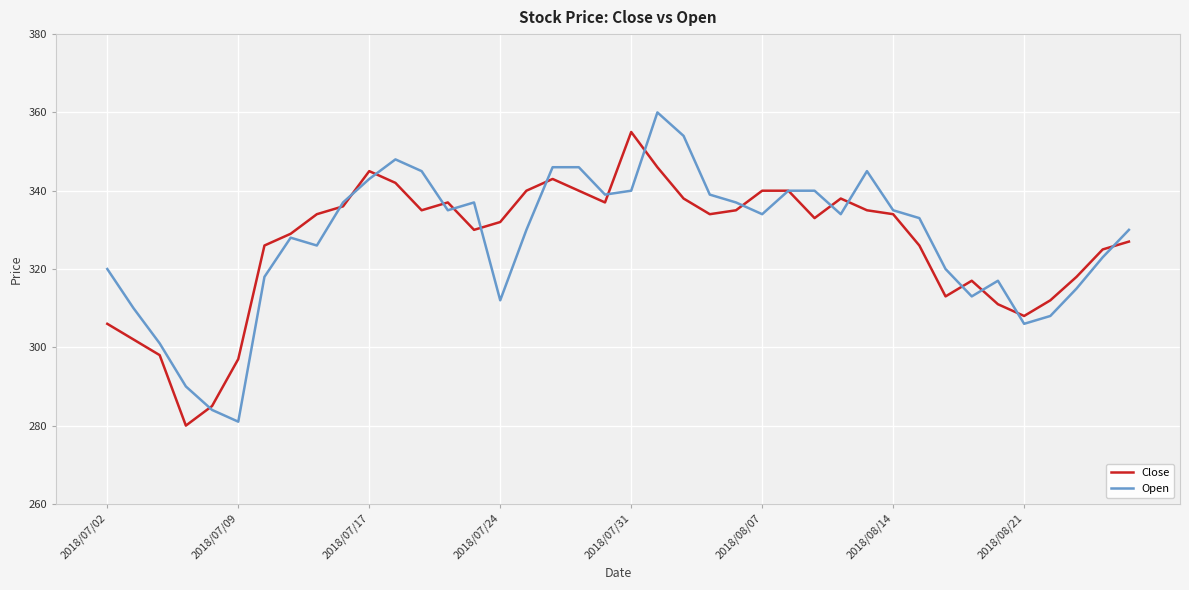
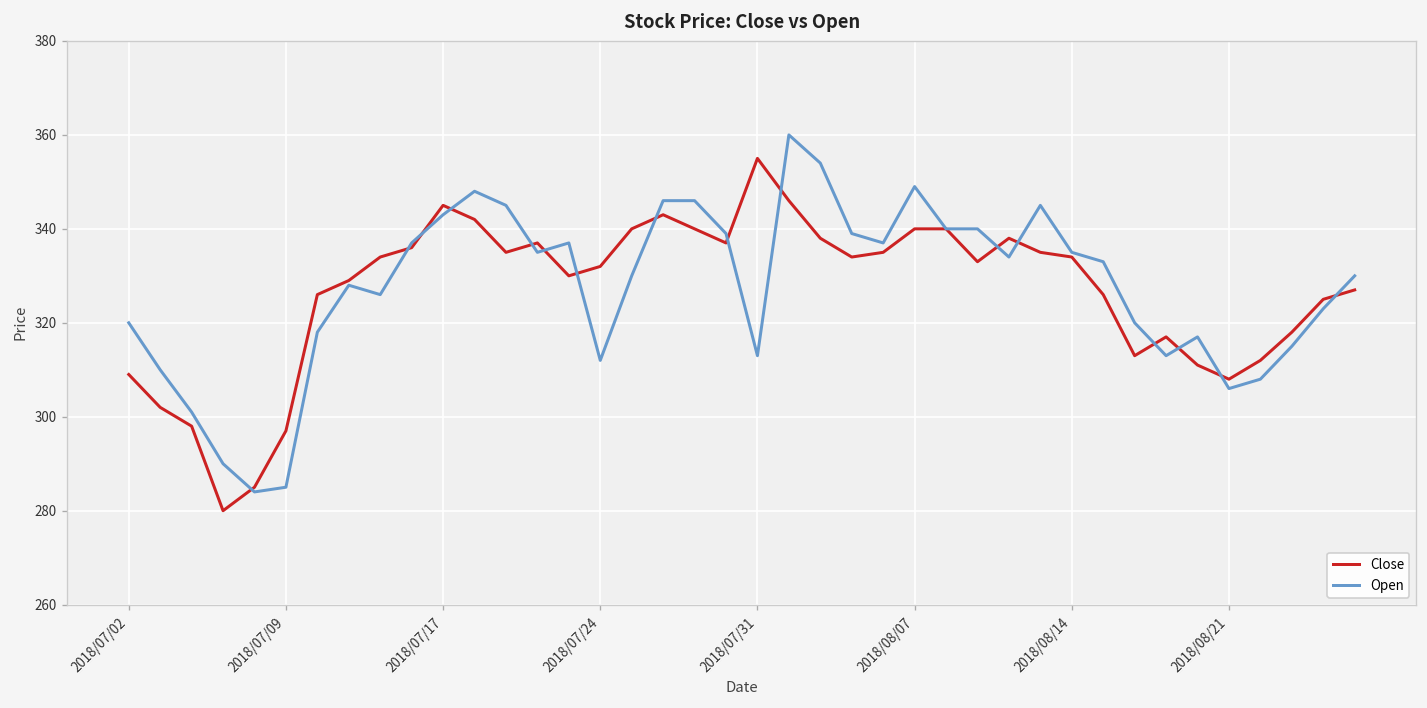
  {
    "Close": {
-     "2018/07/02": 306,
+     "2018/07/02": 309,
      "2018/07/09": 297,
      "2018/07/17": 345,
      "2018/07/24": 332,
      "2018/07/31": 355,
      "2018/08/07": 340,
      "2018/08/14": 334,
      "2018/08/21": 308
    },
    "Open": {
      "2018/07/02": 320,
-     "2018/07/09": 281,
+     "2018/07/09": 285,
      "2018/07/17": 343,
      "2018/07/24": 312,
-     "2018/07/31": 340,
-     "2018/08/07": 334,
+     "2018/07/31": 313,
+     "2018/08/07": 349,
      "2018/08/14": 335,
      "2018/08/21": 306
    }
  }
